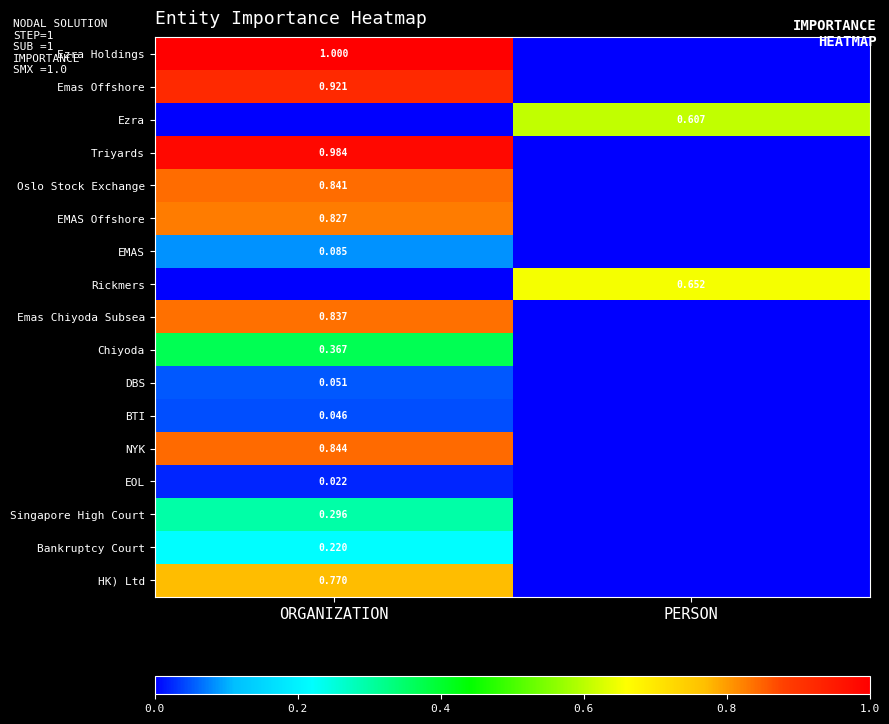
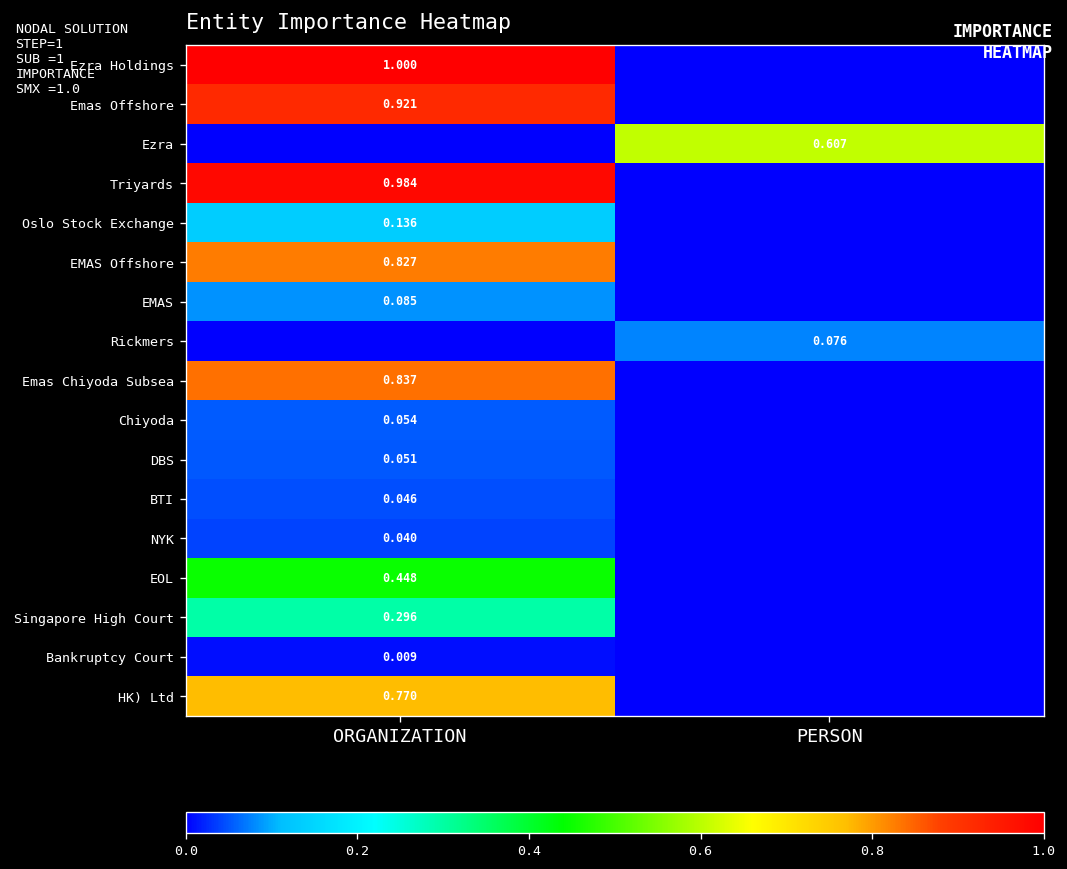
  {
    "Ezra Holdings": {
      "ORGANIZATION": 1.000
    },
    "Emas Offshore": {
      "ORGANIZATION": 0.921
    },
    "Ezra": {
      "PERSON": 0.607
    },
    "Triyards": {
      "ORGANIZATION": 0.984
    },
    "Oslo Stock Exchange": {
-     "ORGANIZATION": 0.841
+     "ORGANIZATION": 0.136
    },
    "EMAS Offshore": {
      "ORGANIZATION": 0.827
    },
    "EMAS": {
      "ORGANIZATION": 0.085
    },
    "Rickmers": {
-     "PERSON": 0.652
+     "PERSON": 0.076
    },
    "Emas Chiyoda Subsea": {
      "ORGANIZATION": 0.837
    },
    "Chiyoda": {
-     "ORGANIZATION": 0.367
+     "ORGANIZATION": 0.054
    },
    "DBS": {
      "ORGANIZATION": 0.051
    },
    "BTI": {
      "ORGANIZATION": 0.046
    },
    "NYK": {
-     "ORGANIZATION": 0.844
+     "ORGANIZATION": 0.040
    },
    "EOL": {
-     "ORGANIZATION": 0.022
+     "ORGANIZATION": 0.448
    },
    "Singapore High Court": {
      "ORGANIZATION": 0.296
    },
    "Bankruptcy Court": {
-     "ORGANIZATION": 0.220
+     "ORGANIZATION": 0.009
    },
    "HK) Ltd": {
      "ORGANIZATION": 0.770
    }
  }
